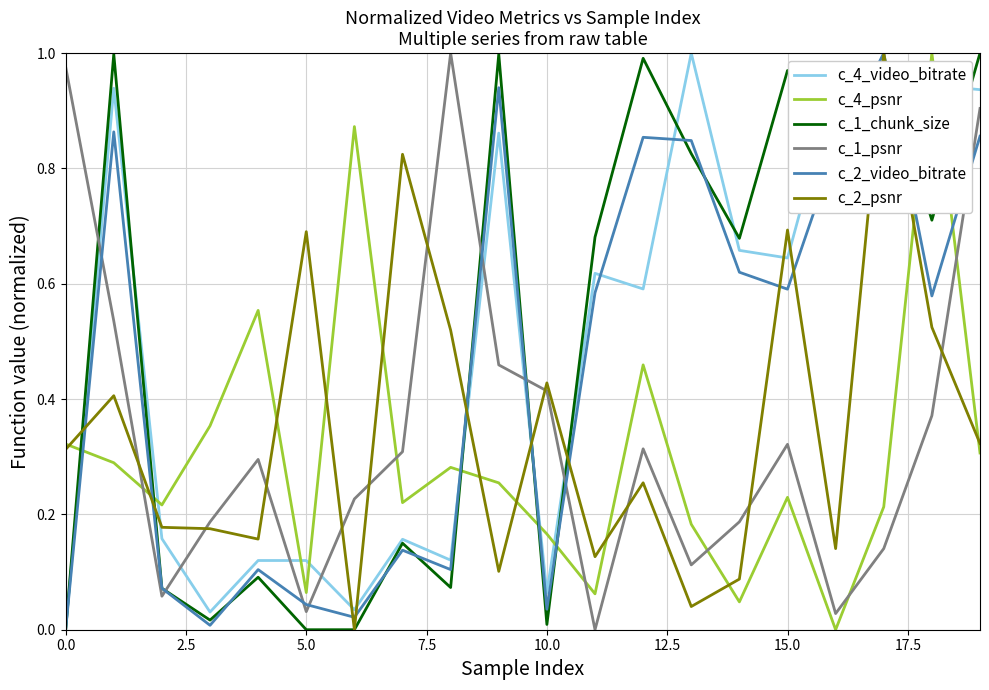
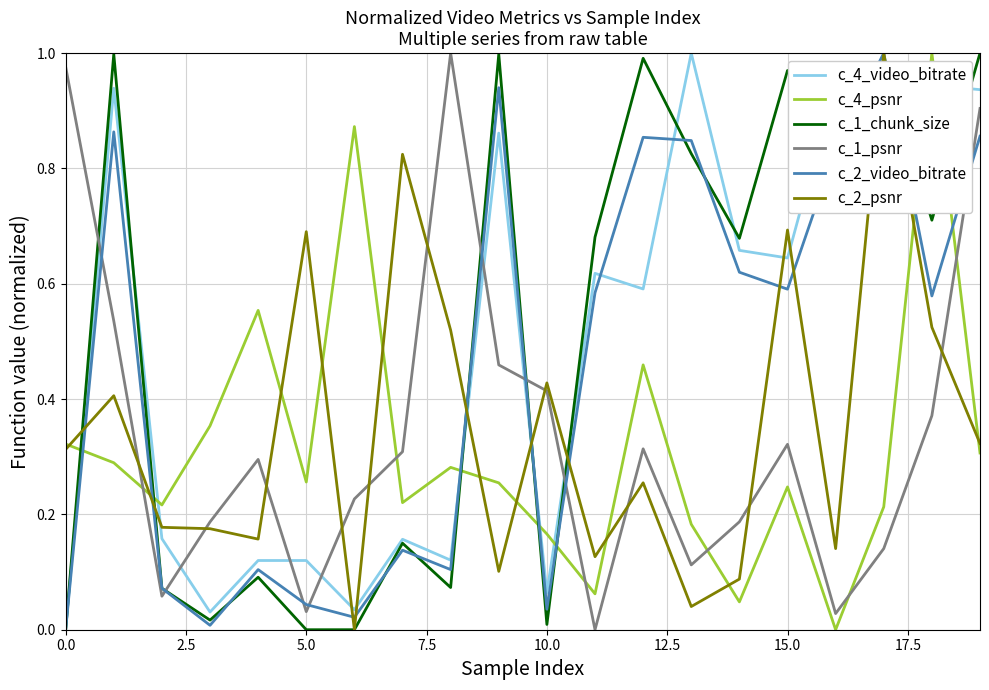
  {
    "c_4_video_bitrate": {
      "5.0": 0.12,
      "10.0": 0.06,
      "15.0": 0.64
    },
    "c_4_psnr": {
      "0.0": 0.32,
-     "5.0": 0.06,
+     "5.0": 0.26,
      "10.0": 0.17,
-     "15.0": 0.23
+     "15.0": 0.25
    },
    "c_1_chunk_size": {
      "5.0": 0.00,
      "10.0": 0.01,
      "15.0": 0.97
    },
    "c_1_psnr": {
      "0.0": 0.98,
      "5.0": 0.03,
      "10.0": 0.41,
      "15.0": 0.32
    },
    "c_2_video_bitrate": {
      "5.0": 0.04,
      "10.0": 0.04,
      "15.0": 0.59
    },
    "c_2_psnr": {
      "0.0": 0.31,
      "5.0": 0.69,
      "10.0": 0.43,
      "15.0": 0.69
    }
  }
